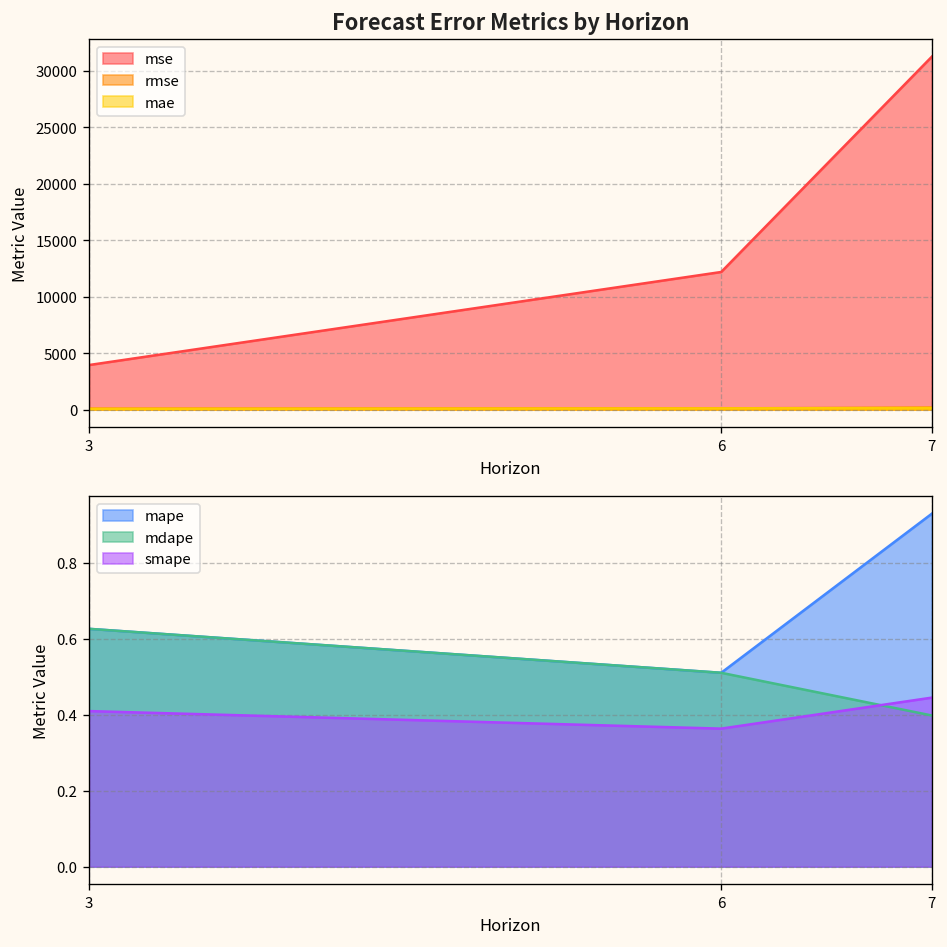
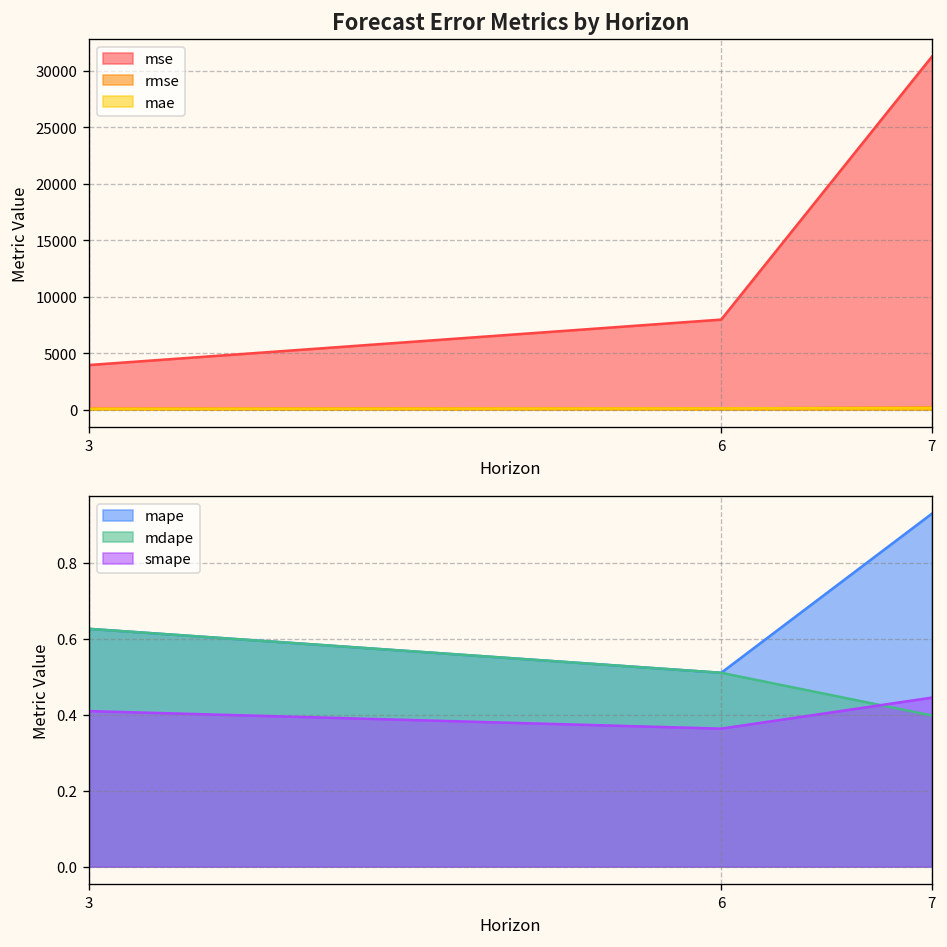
  {
    "Forecast Error Metrics by Horizon": {
      "mse": {
        "3": 4000,
-       "6": 12000,
+       "6": 8000,
        "7": 31000
      }
    }
  }
